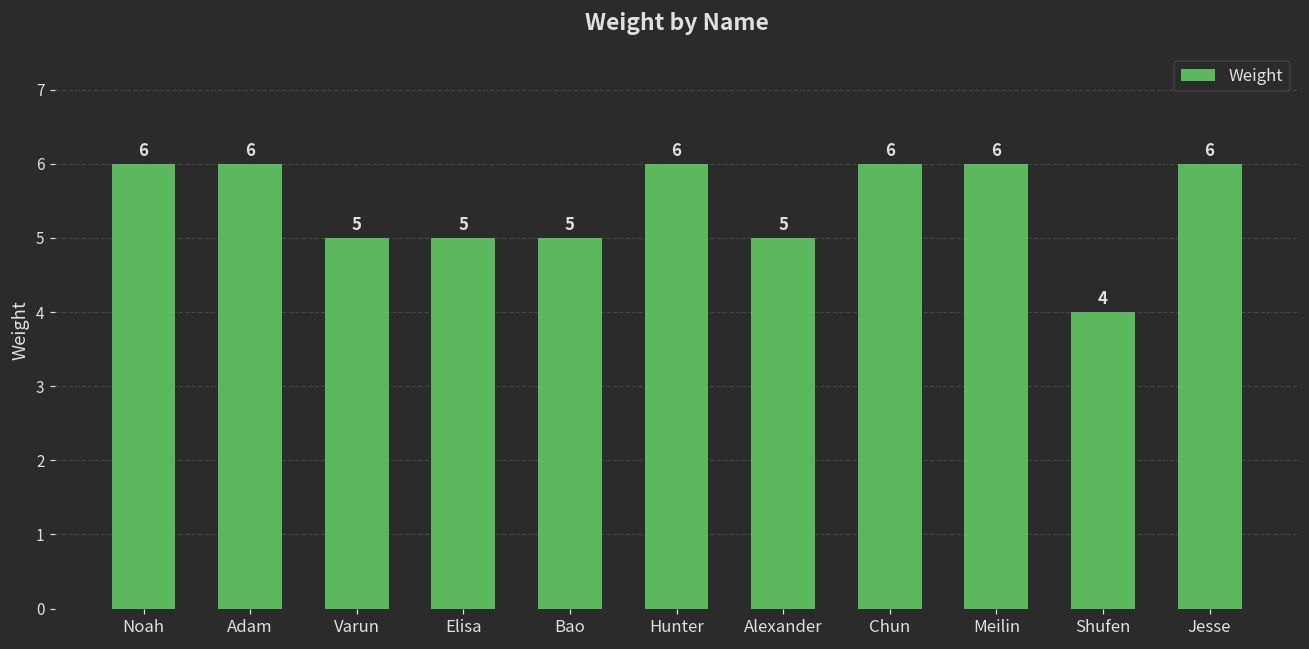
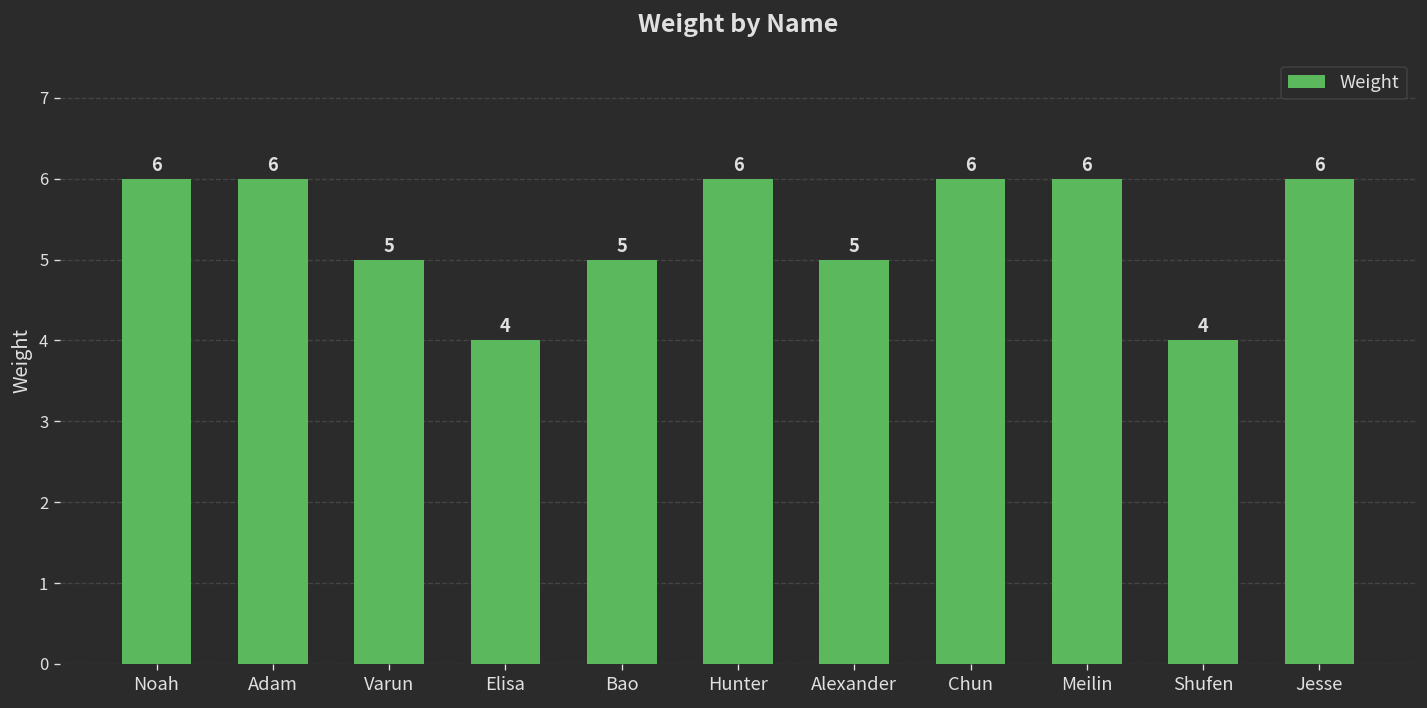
  {
    "Noah": 6,
    "Adam": 6,
    "Varun": 5,
-   "Elisa": 5,
+   "Elisa": 4,
    "Bao": 5,
    "Hunter": 6,
    "Alexander": 5,
    "Chun": 6,
    "Meilin": 6,
    "Shufen": 4,
    "Jesse": 6
  }
